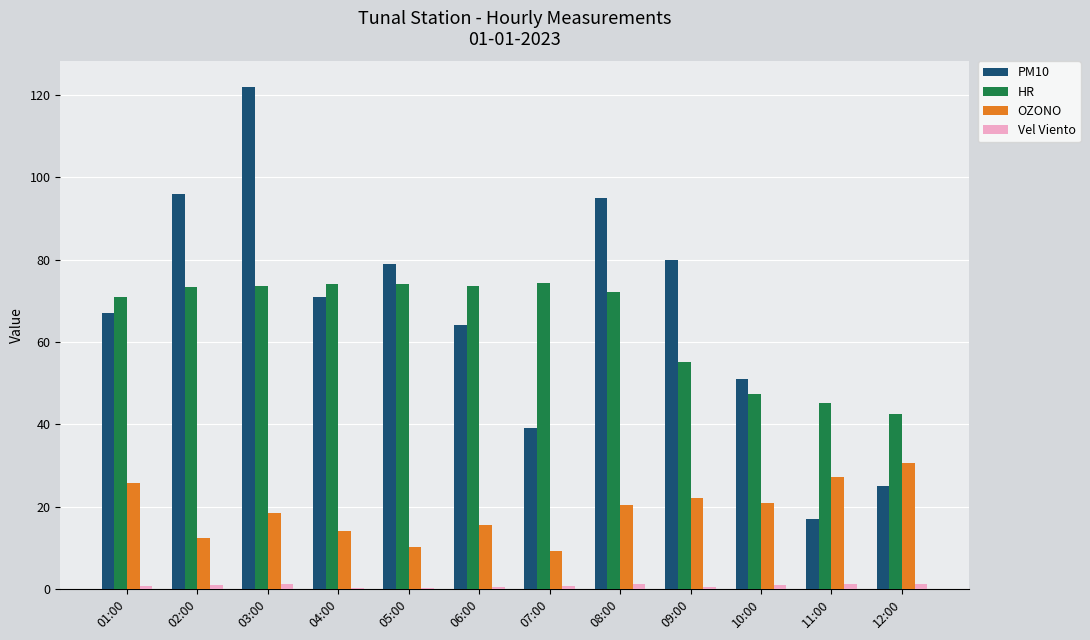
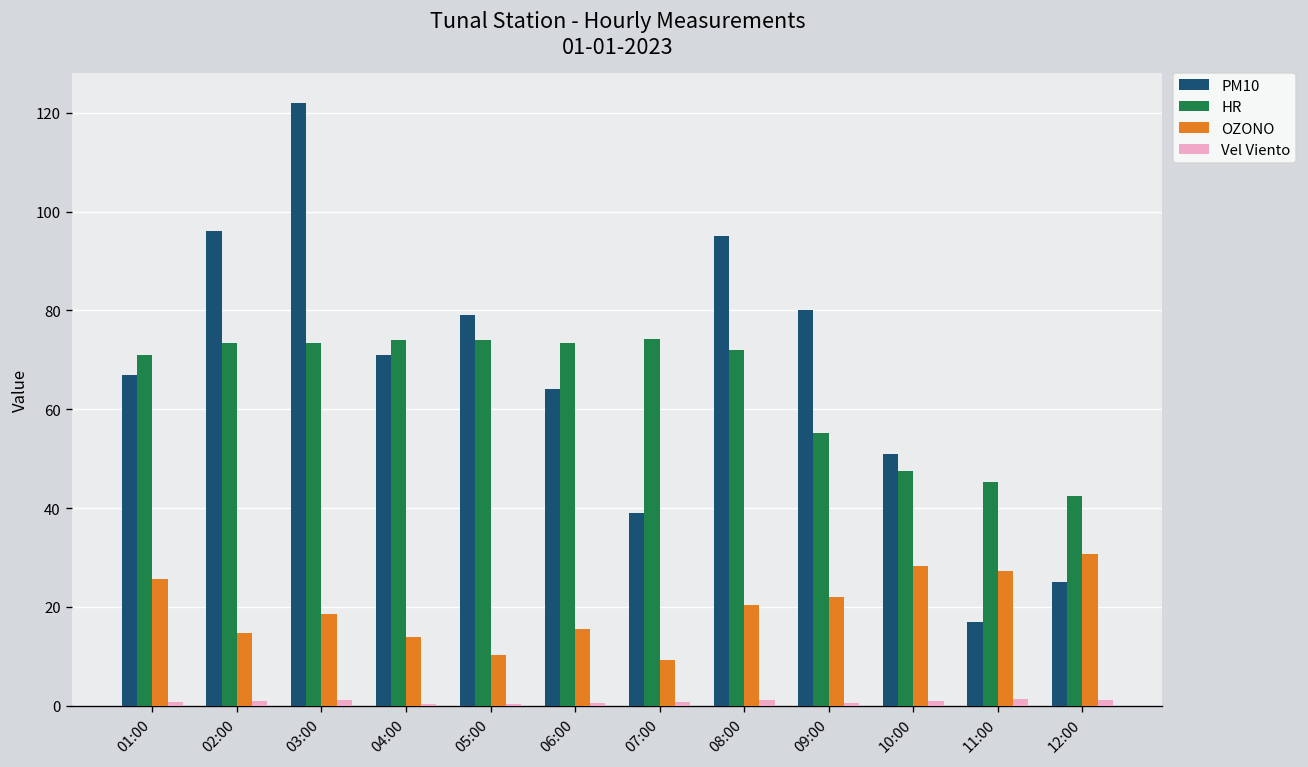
  {
    "PM10": {
      "01:00": 67,
      "02:00": 96,
      "03:00": 122,
      "04:00": 71,
      "05:00": 79,
      "06:00": 64,
      "07:00": 39,
      "08:00": 95,
      "09:00": 80,
      "10:00": 51,
      "11:00": 17,
      "12:00": 25
    },
    "HR": {
      "01:00": 71,
      "02:00": 73,
      "03:00": 74,
      "04:00": 74,
      "05:00": 74,
      "06:00": 74,
      "07:00": 74,
      "08:00": 72,
      "09:00": 55,
      "10:00": 47,
      "11:00": 45,
      "12:00": 42
    },
    "OZONO": {
      "01:00": 26,
-     "02:00": 12,
+     "02:00": 15,
      "03:00": 19,
      "04:00": 14,
      "05:00": 10,
      "06:00": 16,
      "07:00": 9,
      "08:00": 20,
      "09:00": 22,
-     "10:00": 21,
+     "10:00": 28,
      "11:00": 27,
      "12:00": 31
    },
    "Vel Viento": {
      "01:00": 1,
      "02:00": 1,
      "03:00": 1,
      "07:00": 1,
      "08:00": 1,
      "10:00": 1,
      "11:00": 1,
      "12:00": 1
    }
  }
